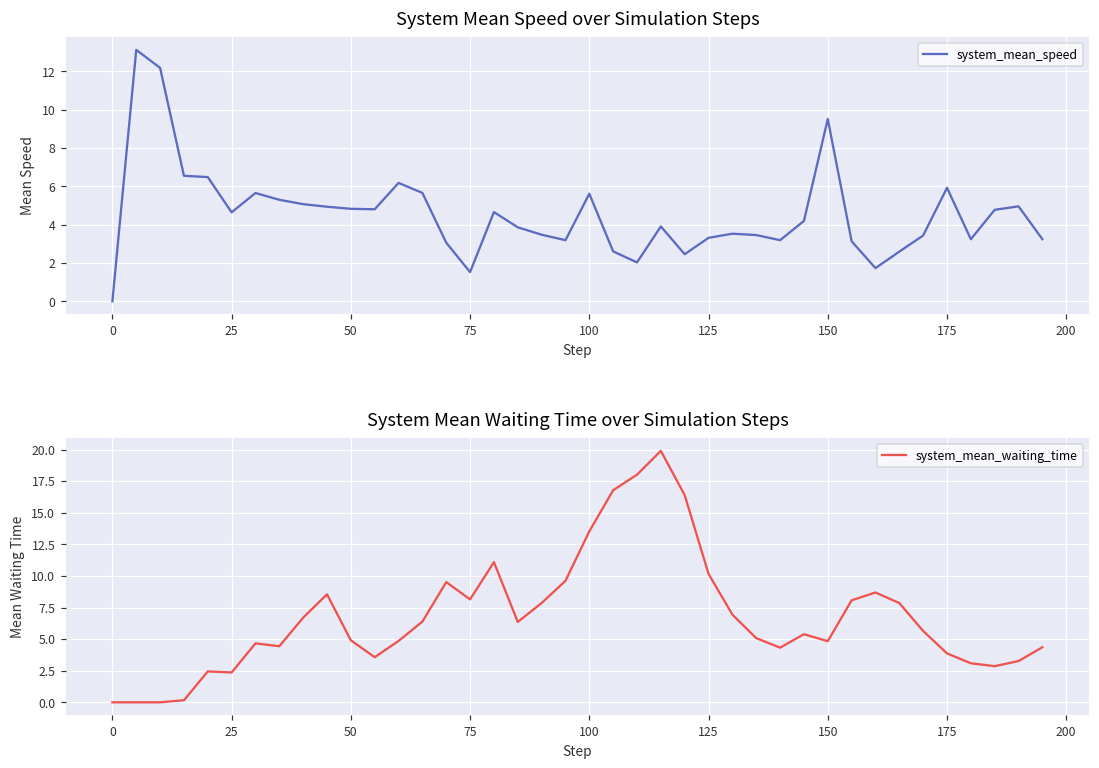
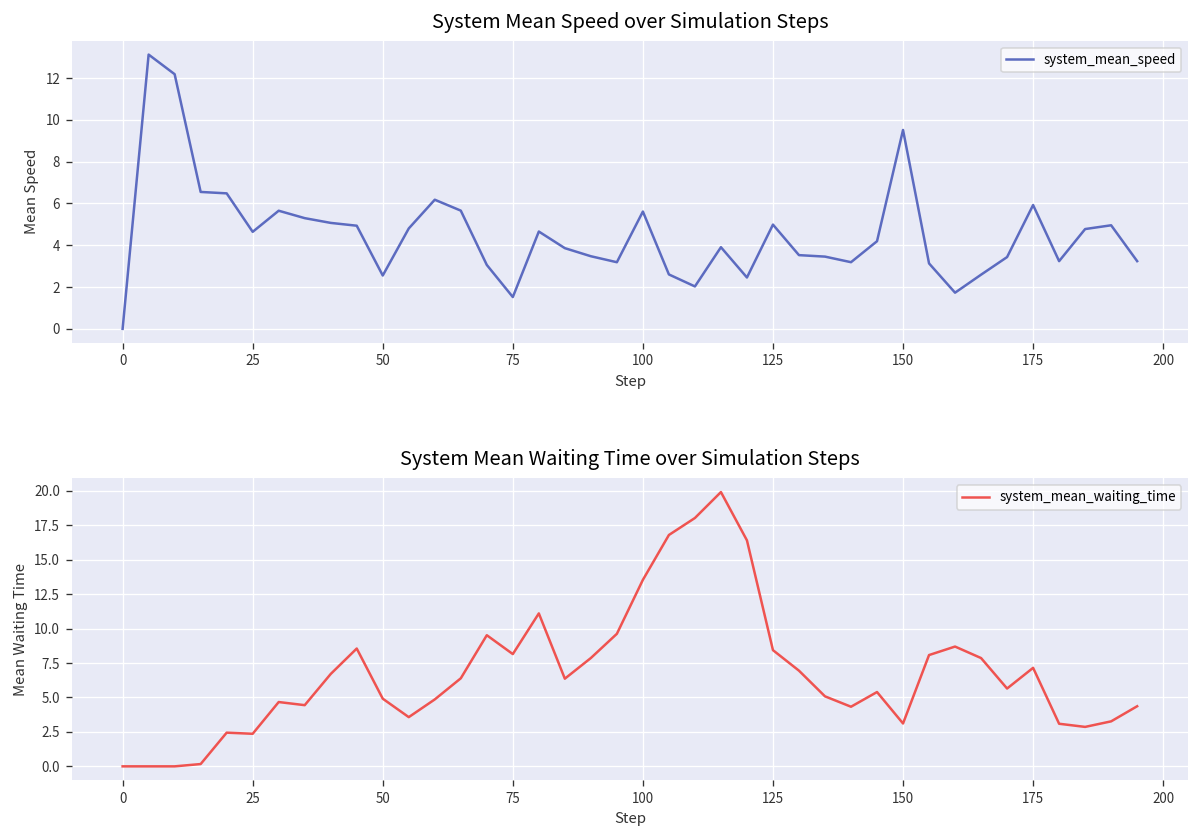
  {
    "System Mean Speed over Simulation Steps": {
      "0": 0.0,
      "25": 4.6,
-     "50": 4.8,
+     "50": 2.6,
      "75": 1.5,
      "100": 5.6,
-     "125": 3.3,
+     "125": 5.0,
      "150": 9.5,
      "175": 5.9
    },
    "System Mean Waiting Time over Simulation Steps": {
      "0": 0.0,
      "25": 2.4,
      "50": 4.9,
      "75": 8.1,
      "100": 13.5,
-     "125": 10.2,
-     "150": 4.8,
-     "175": 3.9
+     "125": 8.4,
+     "150": 3.1,
+     "175": 7.1
    }
  }
